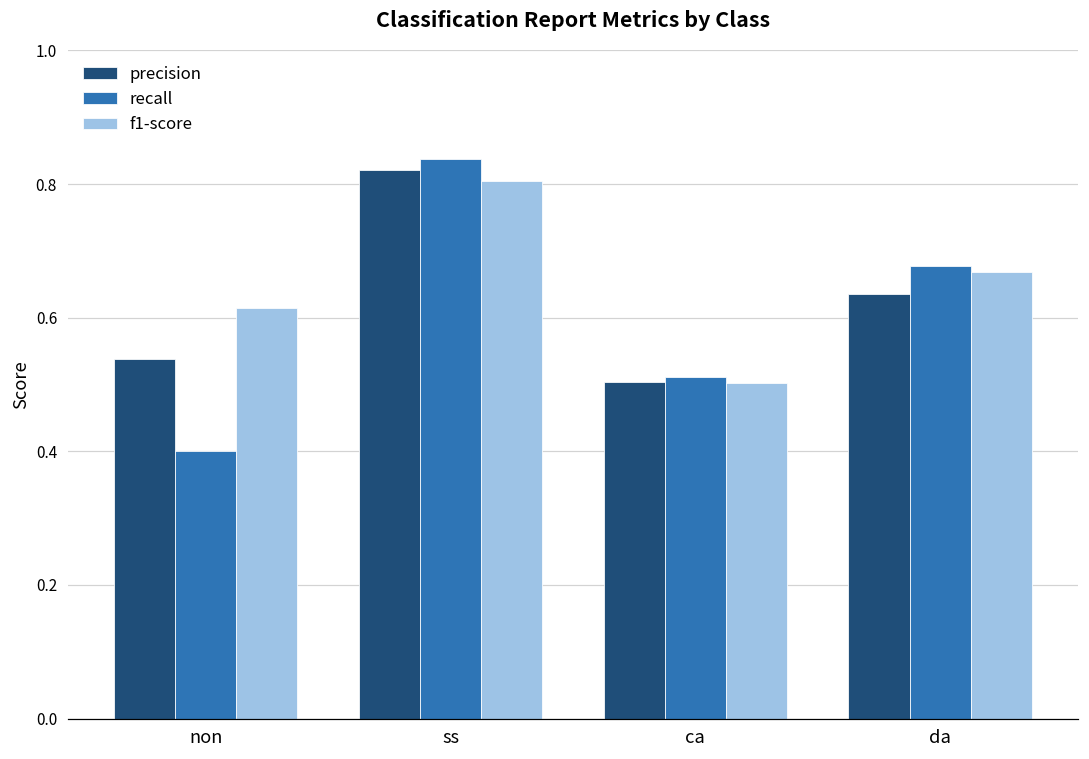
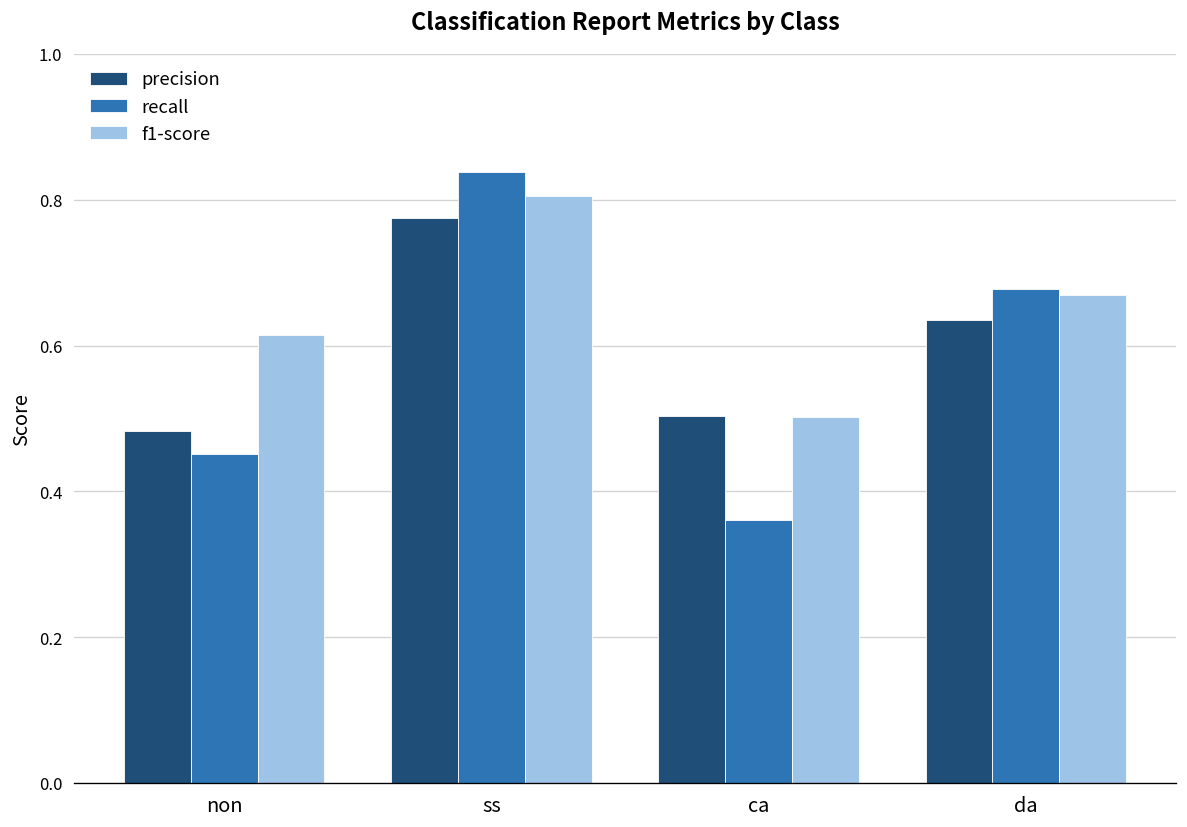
  {
    "precision": {
-     "non": 0.54,
-     "ss": 0.82,
+     "non": 0.48,
+     "ss": 0.77,
      "ca": 0.50,
      "da": 0.64
    },
    "recall": {
-     "non": 0.40,
+     "non": 0.45,
      "ss": 0.84,
-     "ca": 0.51,
+     "ca": 0.36,
      "da": 0.68
    },
    "f1-score": {
      "non": 0.61,
      "ss": 0.80,
      "ca": 0.50,
      "da": 0.67
    }
  }
